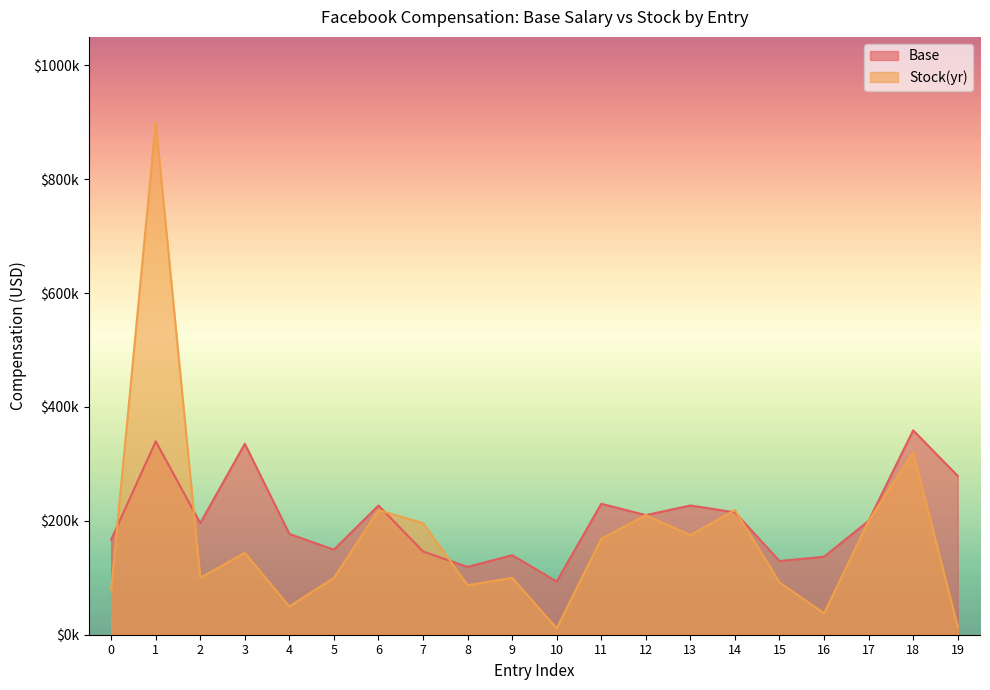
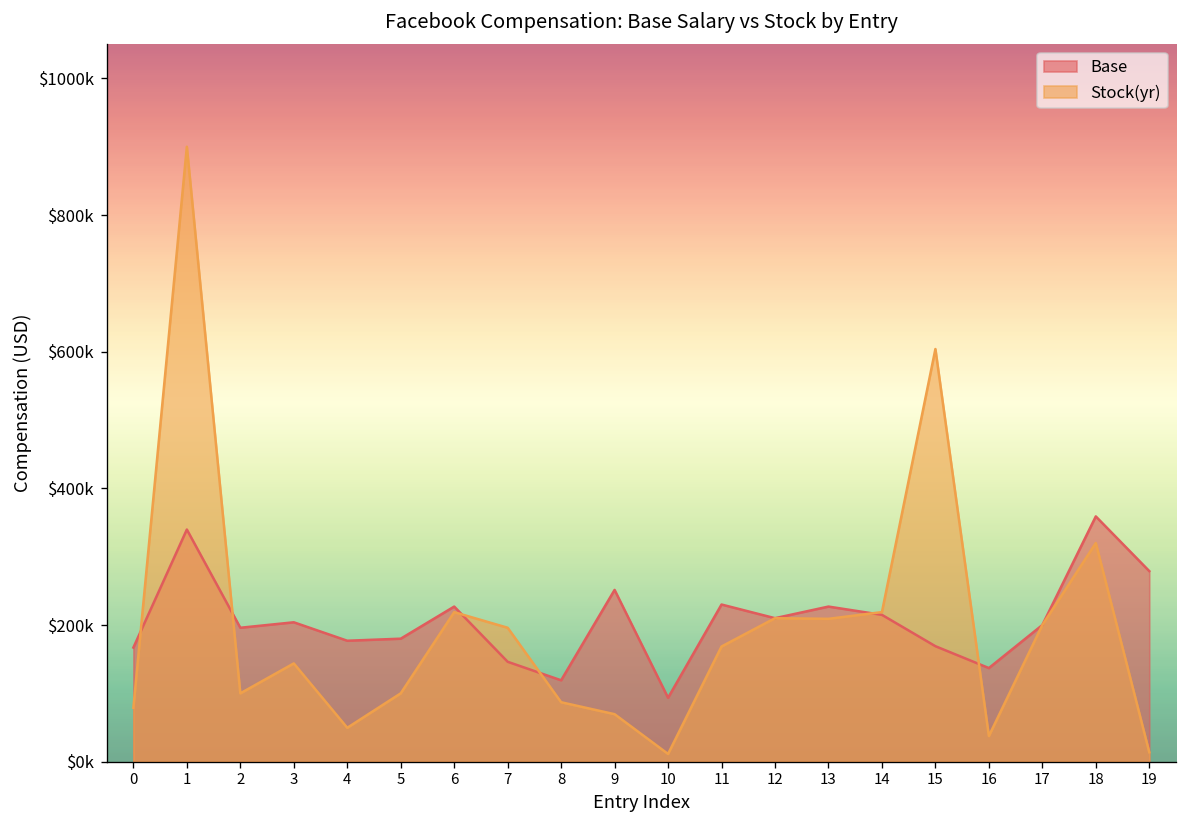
  {
    "Base": {
      "0": "$170000",
      "1": "$340000",
      "2": "$200000",
-     "3": "$340000",
+     "3": "$200000",
      "4": "$180000",
-     "5": "$150000",
+     "5": "$180000",
      "6": "$230000",
      "7": "$150000",
      "8": "$120000",
-     "9": "$140000",
+     "9": "$250000",
      "10": "$90000",
      "11": "$230000",
      "13": "$230000",
-     "15": "$130000",
+     "15": "$170000",
      "16": "$140000",
      "18": "$360000",
      "19": "$280000"
    },
    "Stock(yr)": {
      "0": "$80000",
      "1": "$900000",
      "2": "$100000",
      "3": "$140000",
      "4": "$50000",
      "5": "$100000",
      "6": "$220000",
      "7": "$200000",
      "8": "$90000",
-     "9": "$100000",
+     "9": "$70000",
      "10": "$10000",
      "11": "$170000",
-     "13": "$180000",
-     "15": "$90000",
+     "13": "$210000",
+     "15": "$600000",
      "16": "$40000",
      "18": "$320000",
      "19": "$10000"
    }
  }
